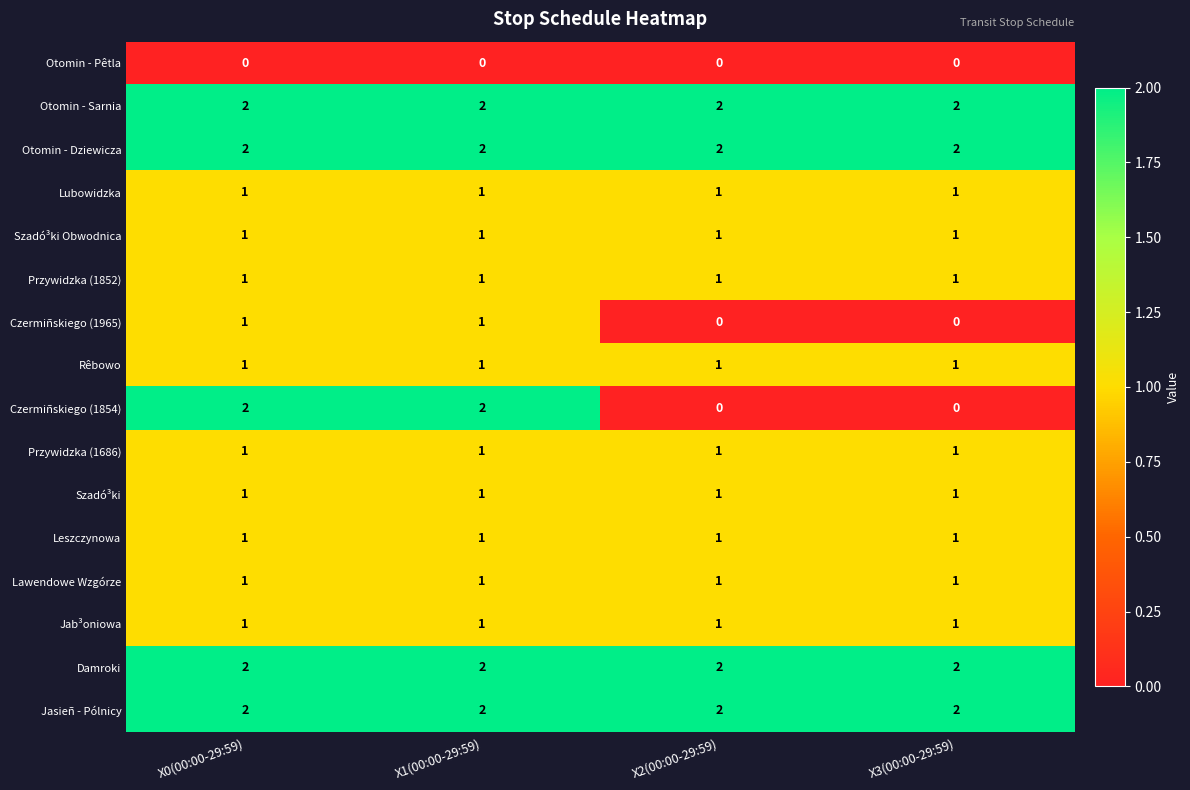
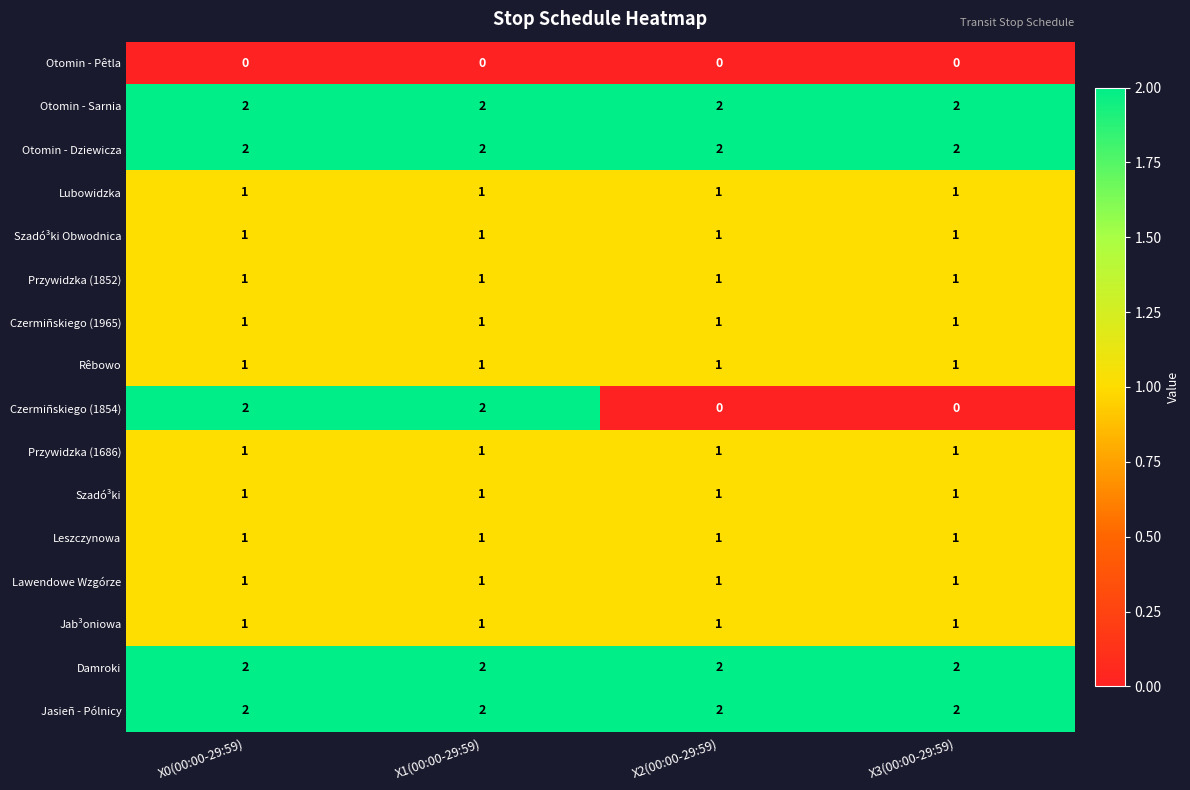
  {
    "Otomin - Pêtla": {
      "X0(00:00-29:59)": 0,
      "X1(00:00-29:59)": 0,
      "X2(00:00-29:59)": 0,
      "X3(00:00-29:59)": 0
    },
    "Otomin - Sarnia": {
      "X0(00:00-29:59)": 2,
      "X1(00:00-29:59)": 2,
      "X2(00:00-29:59)": 2,
      "X3(00:00-29:59)": 2
    },
    "Otomin - Dziewicza": {
      "X0(00:00-29:59)": 2,
      "X1(00:00-29:59)": 2,
      "X2(00:00-29:59)": 2,
      "X3(00:00-29:59)": 2
    },
    "Lubowidzka": {
      "X0(00:00-29:59)": 1,
      "X1(00:00-29:59)": 1,
      "X2(00:00-29:59)": 1,
      "X3(00:00-29:59)": 1
    },
    "Szadó³ki Obwodnica": {
      "X0(00:00-29:59)": 1,
      "X1(00:00-29:59)": 1,
      "X2(00:00-29:59)": 1,
      "X3(00:00-29:59)": 1
    },
    "Przywidzka (1852)": {
      "X0(00:00-29:59)": 1,
      "X1(00:00-29:59)": 1,
      "X2(00:00-29:59)": 1,
      "X3(00:00-29:59)": 1
    },
    "Czermiñskiego (1965)": {
      "X0(00:00-29:59)": 1,
      "X1(00:00-29:59)": 1,
-     "X2(00:00-29:59)": 0,
-     "X3(00:00-29:59)": 0
+     "X2(00:00-29:59)": 1,
+     "X3(00:00-29:59)": 1
    },
    "Rêbowo": {
      "X0(00:00-29:59)": 1,
      "X1(00:00-29:59)": 1,
      "X2(00:00-29:59)": 1,
      "X3(00:00-29:59)": 1
    },
    "Czermiñskiego (1854)": {
      "X0(00:00-29:59)": 2,
      "X1(00:00-29:59)": 2,
      "X2(00:00-29:59)": 0,
      "X3(00:00-29:59)": 0
    },
    "Przywidzka (1686)": {
      "X0(00:00-29:59)": 1,
      "X1(00:00-29:59)": 1,
      "X2(00:00-29:59)": 1,
      "X3(00:00-29:59)": 1
    },
    "Szadó³ki": {
      "X0(00:00-29:59)": 1,
      "X1(00:00-29:59)": 1,
      "X2(00:00-29:59)": 1,
      "X3(00:00-29:59)": 1
    },
    "Leszczynowa": {
      "X0(00:00-29:59)": 1,
      "X1(00:00-29:59)": 1,
      "X2(00:00-29:59)": 1,
      "X3(00:00-29:59)": 1
    },
    "Lawendowe Wzgórze": {
      "X0(00:00-29:59)": 1,
      "X1(00:00-29:59)": 1,
      "X2(00:00-29:59)": 1,
      "X3(00:00-29:59)": 1
    },
    "Jab³oniowa": {
      "X0(00:00-29:59)": 1,
      "X1(00:00-29:59)": 1,
      "X2(00:00-29:59)": 1,
      "X3(00:00-29:59)": 1
    },
    "Damroki": {
      "X0(00:00-29:59)": 2,
      "X1(00:00-29:59)": 2,
      "X2(00:00-29:59)": 2,
      "X3(00:00-29:59)": 2
    },
    "Jasieñ - Pólnicy": {
      "X0(00:00-29:59)": 2,
      "X1(00:00-29:59)": 2,
      "X2(00:00-29:59)": 2,
      "X3(00:00-29:59)": 2
    }
  }
